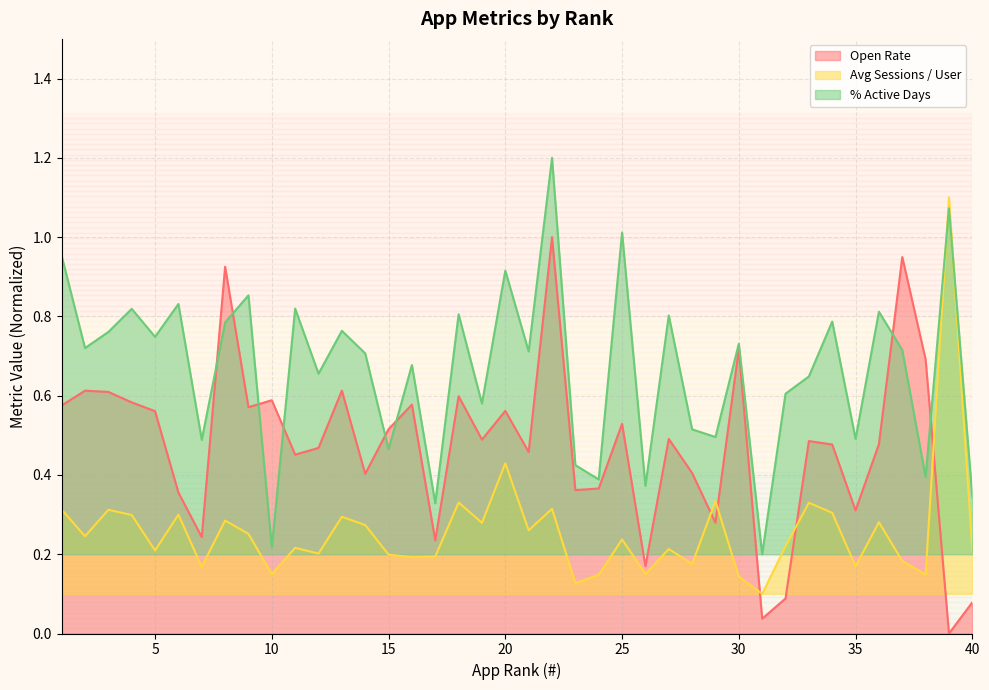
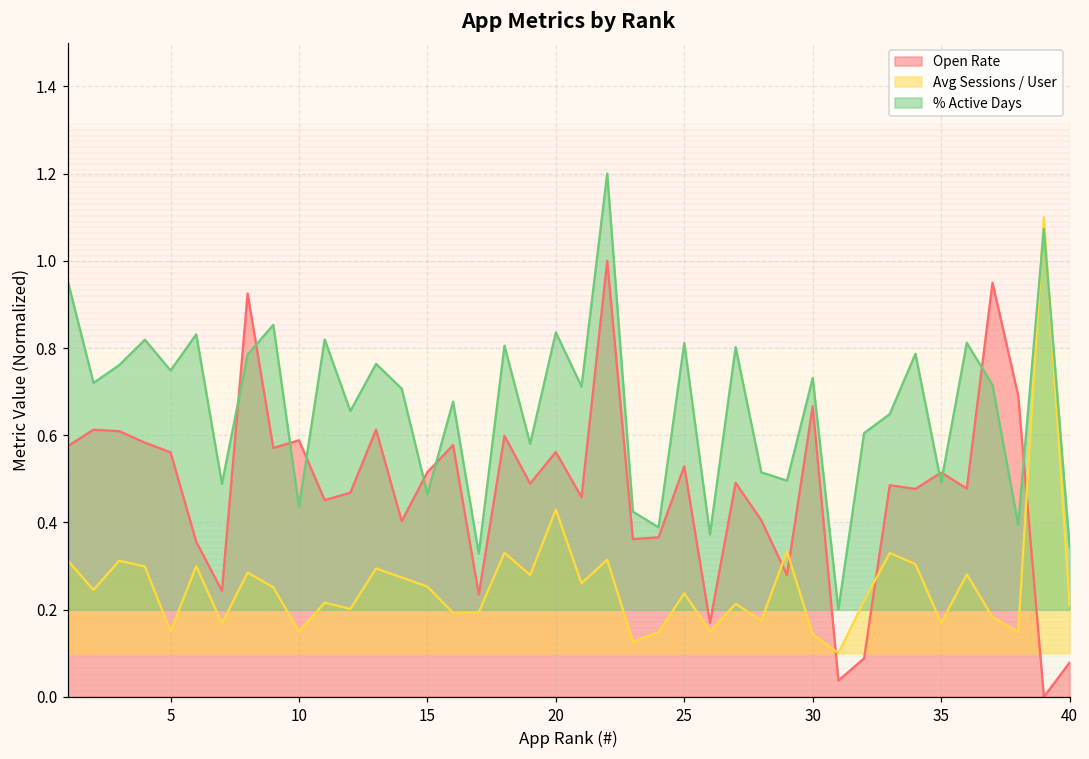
  {
    "Open Rate": {
      "5": 0.56,
      "10": 0.59,
      "15": 0.52,
      "20": 0.56,
      "25": 0.53,
-     "30": 0.72,
-     "35": 0.31,
+     "30": 0.67,
+     "35": 0.51,
      "40": 0.08
    },
    "Avg Sessions / User": {
-     "5": 0.21,
+     "5": 0.15,
      "10": 0.15,
-     "15": 0.20,
+     "15": 0.25,
      "20": 0.43,
      "25": 0.24,
      "30": 0.14,
      "35": 0.17,
      "40": 0.21
    },
    "% Active Days": {
      "5": 0.75,
-     "10": 0.22,
+     "10": 0.44,
      "15": 0.46,
-     "20": 0.92,
-     "25": 1.01,
+     "20": 0.84,
+     "25": 0.81,
      "30": 0.73,
      "35": 0.49,
      "40": 0.35
    }
  }
